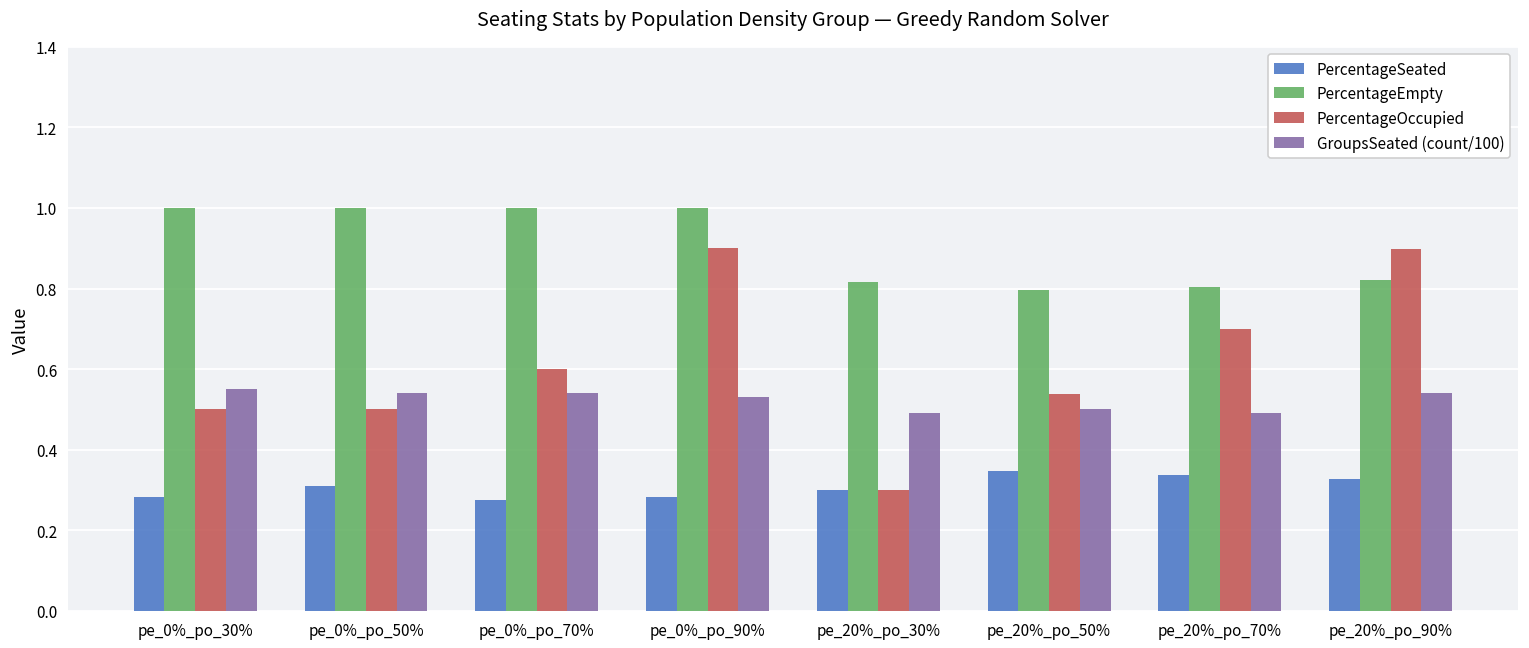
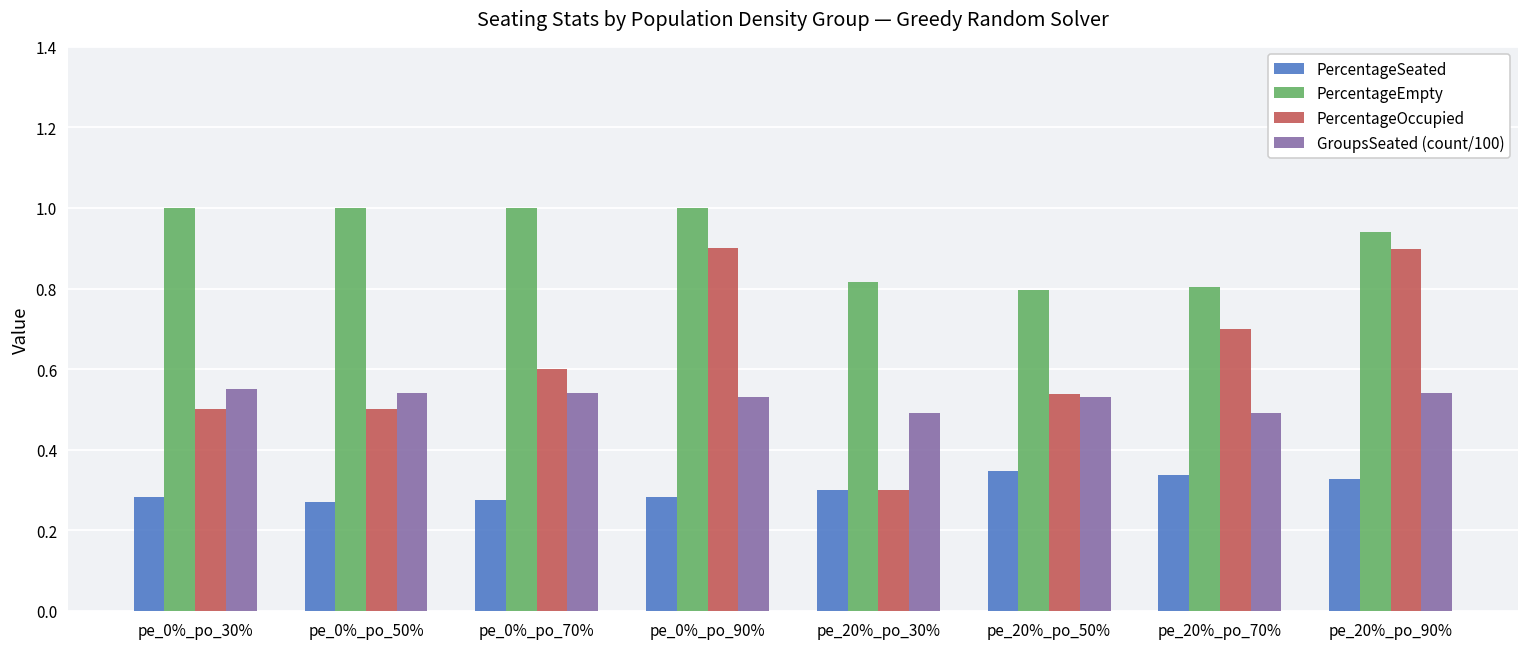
  {
    "PercentageSeated": {
      "pe_0%_po_30%": 0.28,
-     "pe_0%_po_50%": 0.31,
+     "pe_0%_po_50%": 0.27,
      "pe_0%_po_70%": 0.28,
      "pe_0%_po_90%": 0.28,
      "pe_20%_po_30%": 0.30,
      "pe_20%_po_50%": 0.35,
      "pe_20%_po_70%": 0.34,
      "pe_20%_po_90%": 0.33
    },
    "PercentageEmpty": {
      "pe_0%_po_30%": 1.00,
      "pe_0%_po_50%": 1.00,
      "pe_0%_po_70%": 1.00,
      "pe_0%_po_90%": 1.00,
      "pe_20%_po_30%": 0.82,
      "pe_20%_po_50%": 0.80,
      "pe_20%_po_70%": 0.81,
-     "pe_20%_po_90%": 0.82
+     "pe_20%_po_90%": 0.94
    },
    "PercentageOccupied": {
      "pe_0%_po_30%": 0.50,
      "pe_0%_po_50%": 0.50,
      "pe_0%_po_70%": 0.60,
      "pe_0%_po_90%": 0.90,
      "pe_20%_po_30%": 0.30,
      "pe_20%_po_50%": 0.54,
      "pe_20%_po_70%": 0.70,
      "pe_20%_po_90%": 0.90
    },
    "GroupsSeated (count/100)": {
      "pe_0%_po_30%": 0.55,
      "pe_0%_po_50%": 0.54,
      "pe_0%_po_70%": 0.54,
      "pe_0%_po_90%": 0.53,
      "pe_20%_po_30%": 0.49,
-     "pe_20%_po_50%": 0.50,
+     "pe_20%_po_50%": 0.53,
      "pe_20%_po_70%": 0.49,
      "pe_20%_po_90%": 0.54
    }
  }
